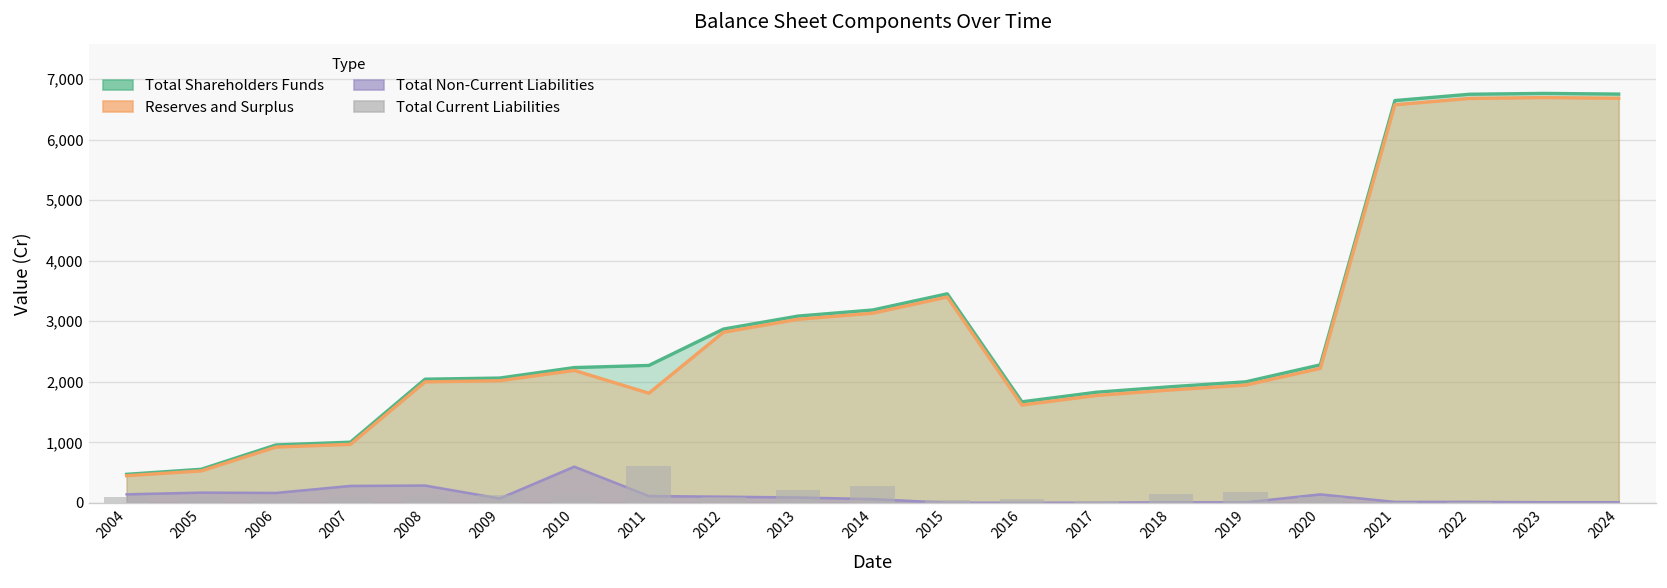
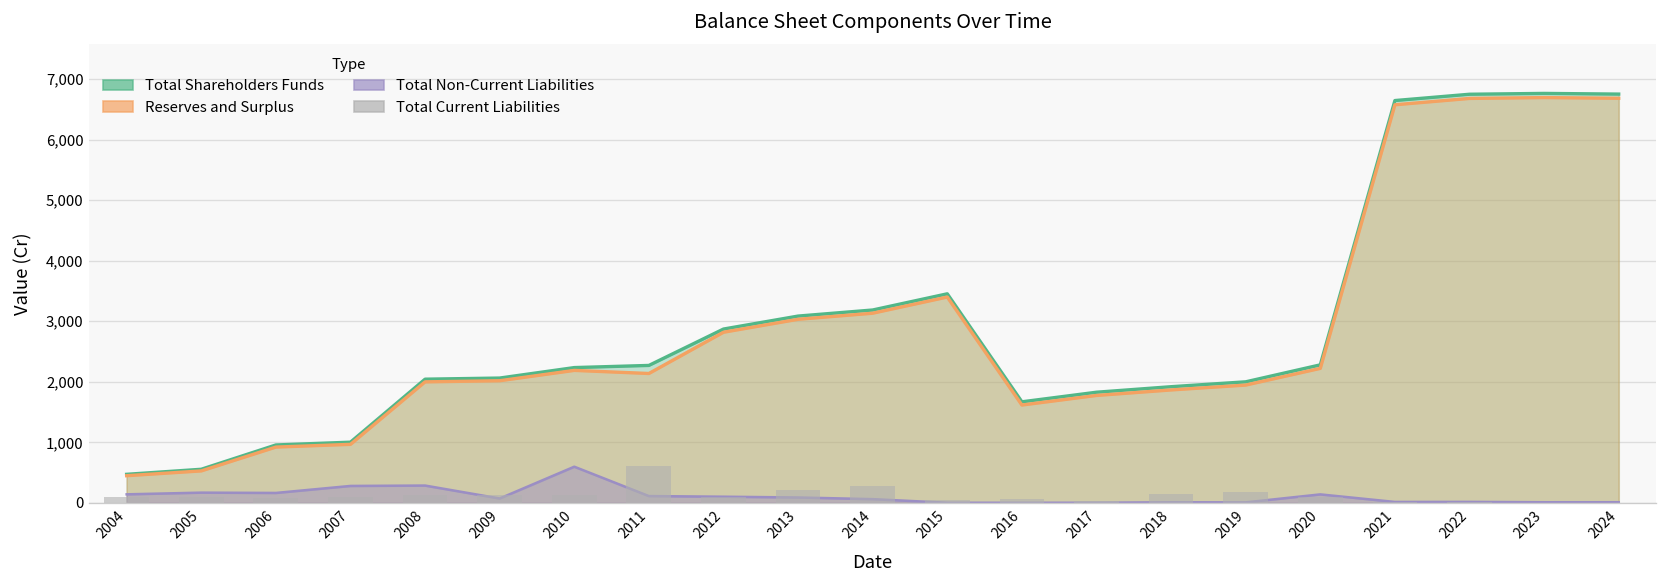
  {
    "Reserves and Surplus": {
-     "2011": "1,800",
+     "2011": "2,100",
      "2012": "2,800",
      "2013": "3,000",
      "2014": "3,100",
      "2015": "3,400",
      "2016": "1,600",
      "2017": "1,800",
      "2018": "1,900",
      "2019": "1,900",
      "2020": "2,200",
      "2021": "6,600",
      "2022": "6,700",
      "2023": "6,700",
      "2024": "6,700"
    }
  }
